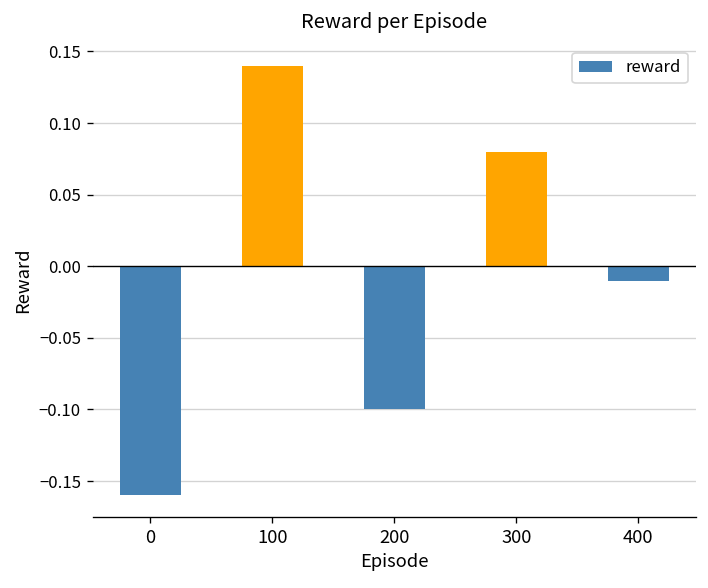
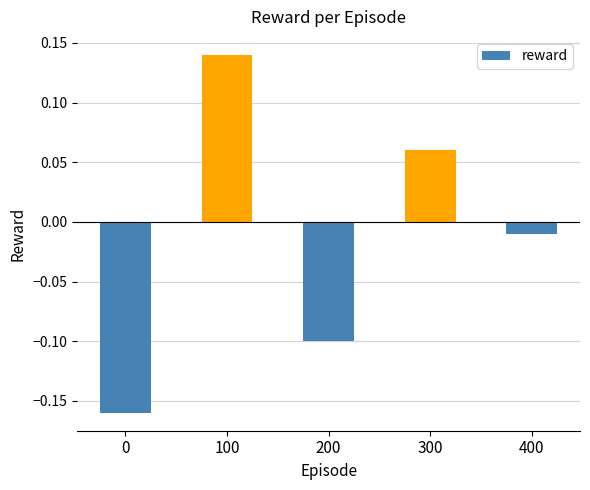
  {
    "0": -0.16,
    "100": 0.14,
    "200": -0.10,
-   "300": 0.08,
+   "300": 0.06,
    "400": -0.01
  }
